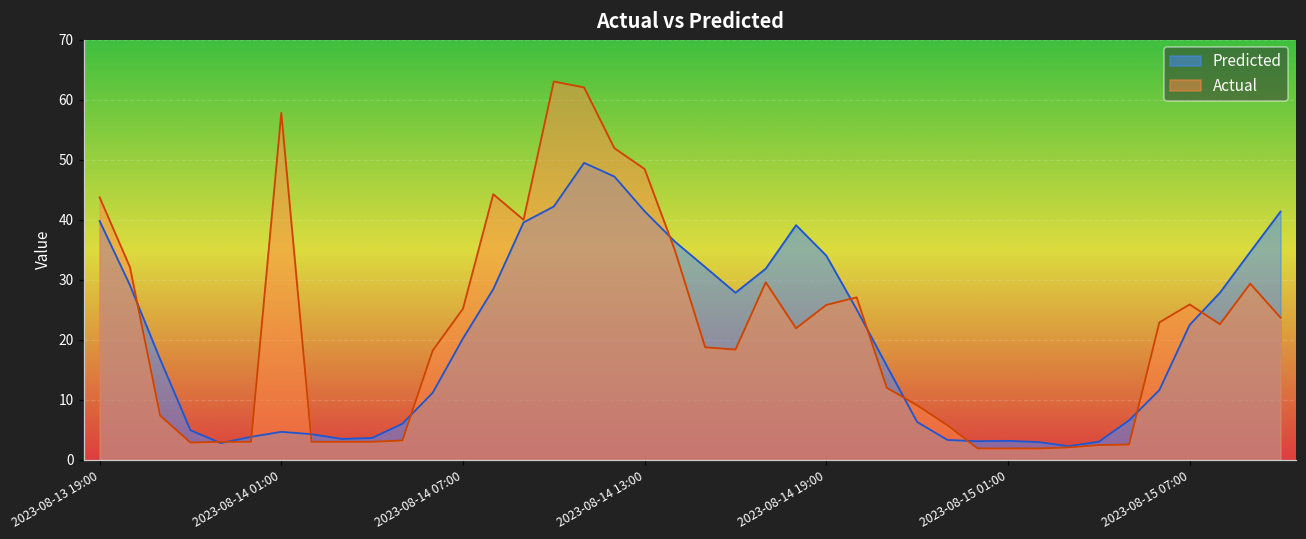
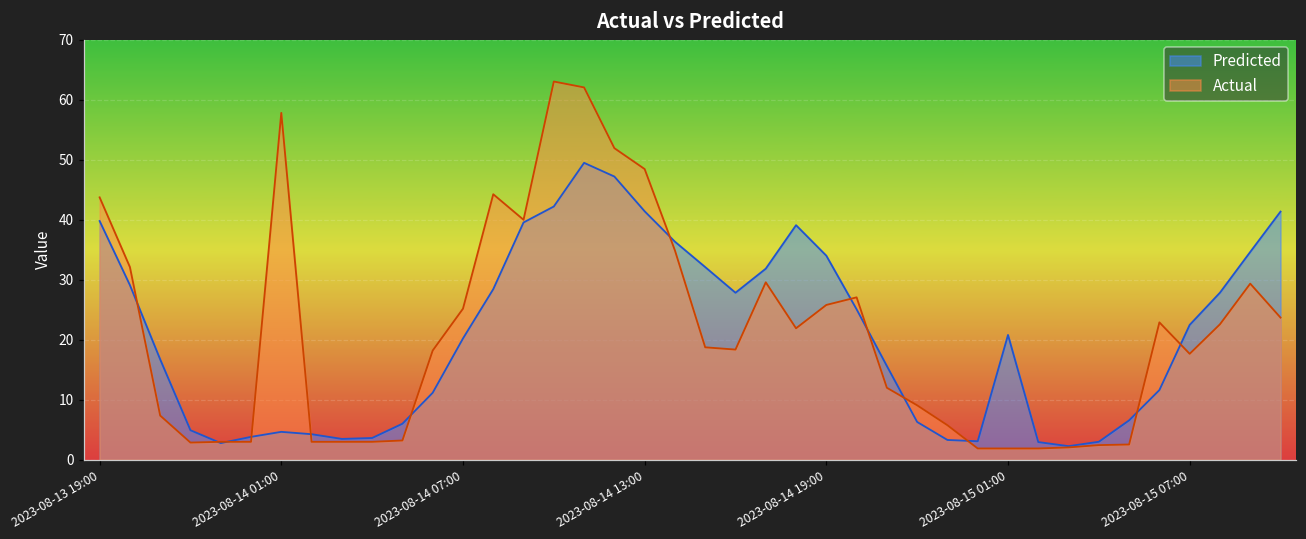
  {
    "Predicted": {
      "2023-08-13 19:00": 40,
      "2023-08-14 01:00": 5,
      "2023-08-14 07:00": 20,
      "2023-08-14 13:00": 41,
      "2023-08-14 19:00": 34,
-     "2023-08-15 01:00": 3,
+     "2023-08-15 01:00": 21,
      "2023-08-15 07:00": 22
    },
    "Actual": {
      "2023-08-13 19:00": 44,
      "2023-08-14 01:00": 58,
      "2023-08-14 07:00": 25,
      "2023-08-14 13:00": 48,
      "2023-08-14 19:00": 26,
      "2023-08-15 01:00": 2,
-     "2023-08-15 07:00": 26
+     "2023-08-15 07:00": 18
    }
  }
